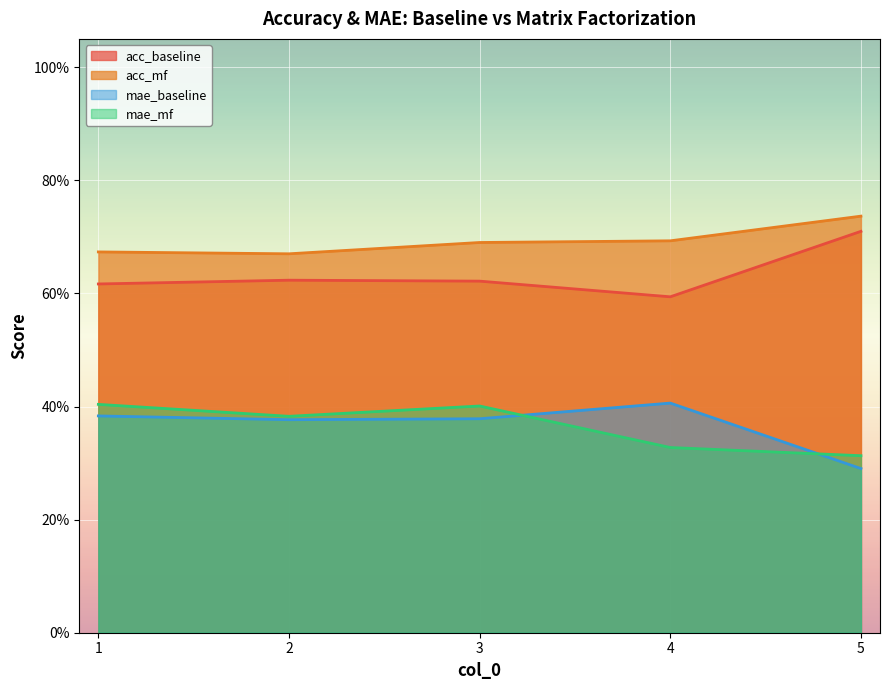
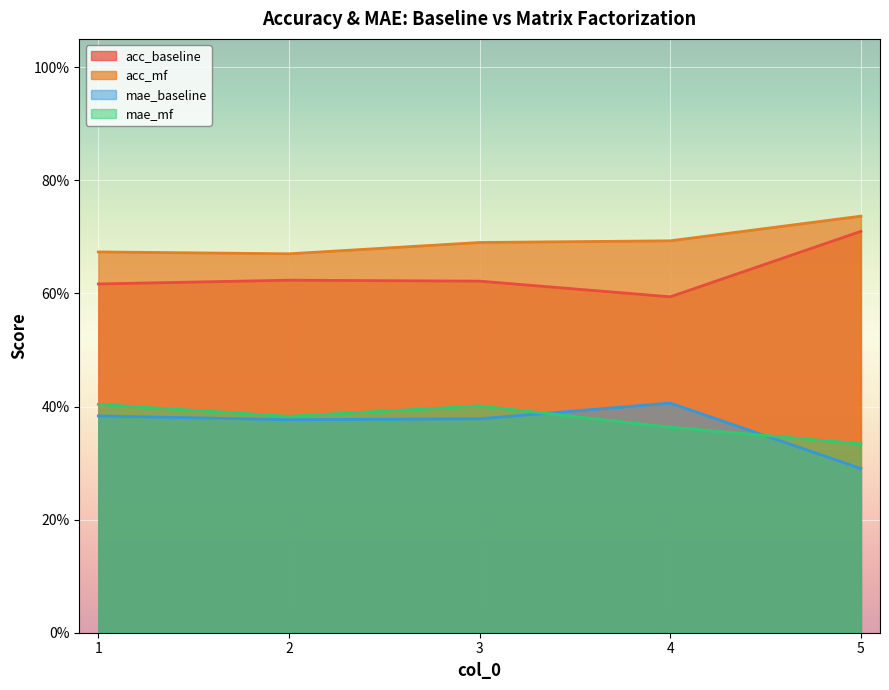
  {
    "mae_baseline": {
      "1": "38%",
      "2": "38%",
      "3": "38%",
      "4": "41%",
      "5": "29%"
    },
    "mae_mf": {
      "1": "40%",
      "2": "38%",
      "3": "40%",
-     "4": "33%",
-     "5": "31%"
+     "4": "36%",
+     "5": "33%"
    }
  }
